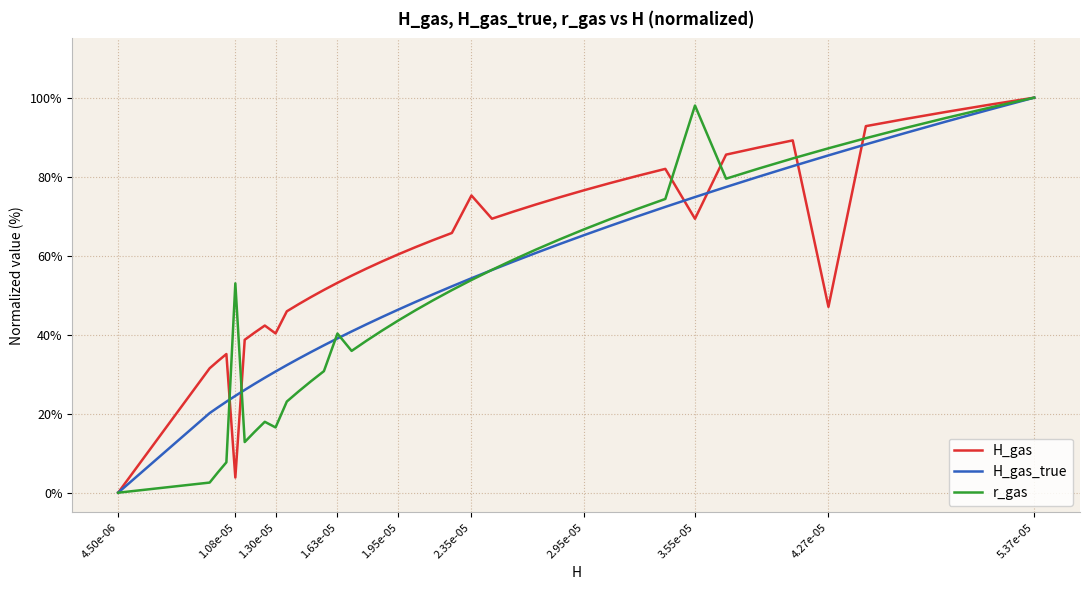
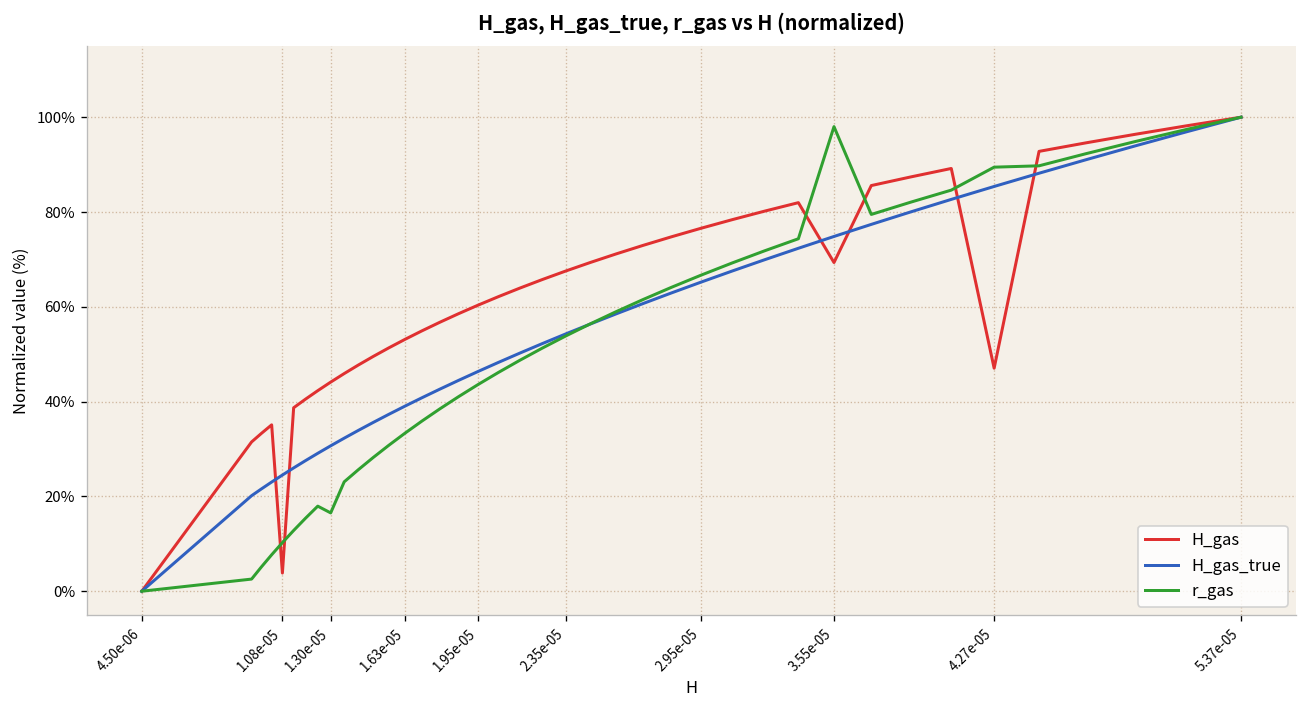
  {
    "H_gas": {
      "1.08e-05": "4%",
-     "1.30e-05": "40%",
+     "1.30e-05": "44%",
      "1.63e-05": "53%",
      "1.95e-05": "60%",
-     "2.35e-05": "75%",
+     "2.35e-05": "68%",
      "2.95e-05": "77%",
      "3.55e-05": "69%",
      "4.27e-05": "47%"
    },
    "H_gas_true": {
      "1.08e-05": "25%",
      "1.30e-05": "31%",
      "1.63e-05": "39%",
      "1.95e-05": "46%",
      "2.95e-05": "65%",
      "3.55e-05": "75%",
      "4.27e-05": "85%"
    },
    "r_gas": {
-     "1.08e-05": "53%",
+     "1.08e-05": "10%",
      "1.30e-05": "17%",
-     "1.63e-05": "40%",
+     "1.63e-05": "33%",
      "1.95e-05": "44%",
      "2.95e-05": "67%",
      "3.55e-05": "98%",
-     "4.27e-05": "87%"
+     "4.27e-05": "89%"
    }
  }
